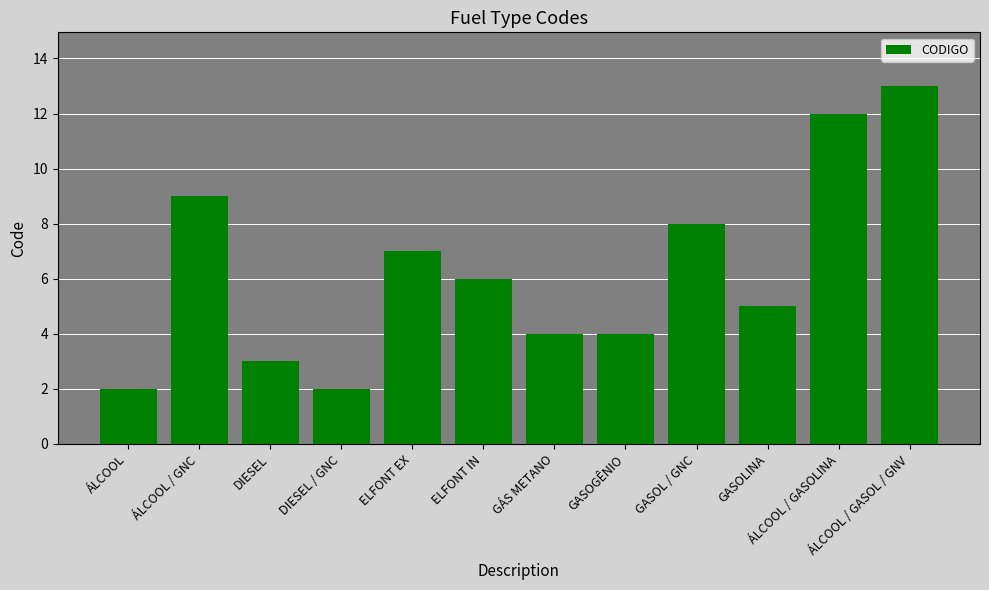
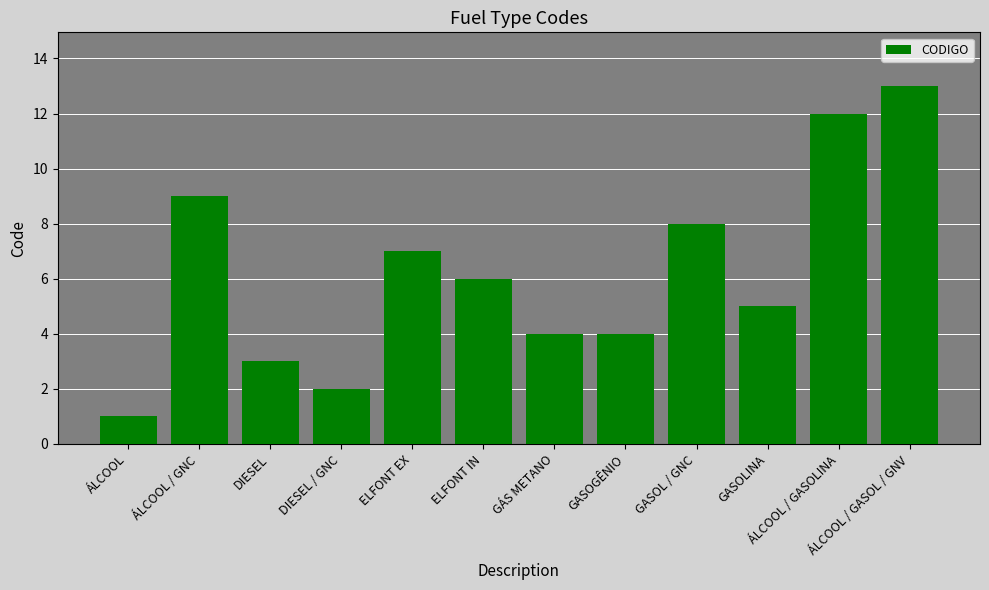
  {
-   "ÁLCOOL": 2,
+   "ÁLCOOL": 1,
    "ÁLCOOL / GNC": 9,
    "DIESEL": 3,
    "DIESEL / GNC": 2,
    "ELFONT EX": 7,
    "ELFONT IN": 6,
    "GÁS METANO": 4,
    "GASOGÊNIO": 4,
    "GASOL / GNC": 8,
    "GASOLINA": 5,
    "ÁLCOOL / GASOLINA": 12,
    "ÁLCOOL / GASOL / GNV": 13
  }
